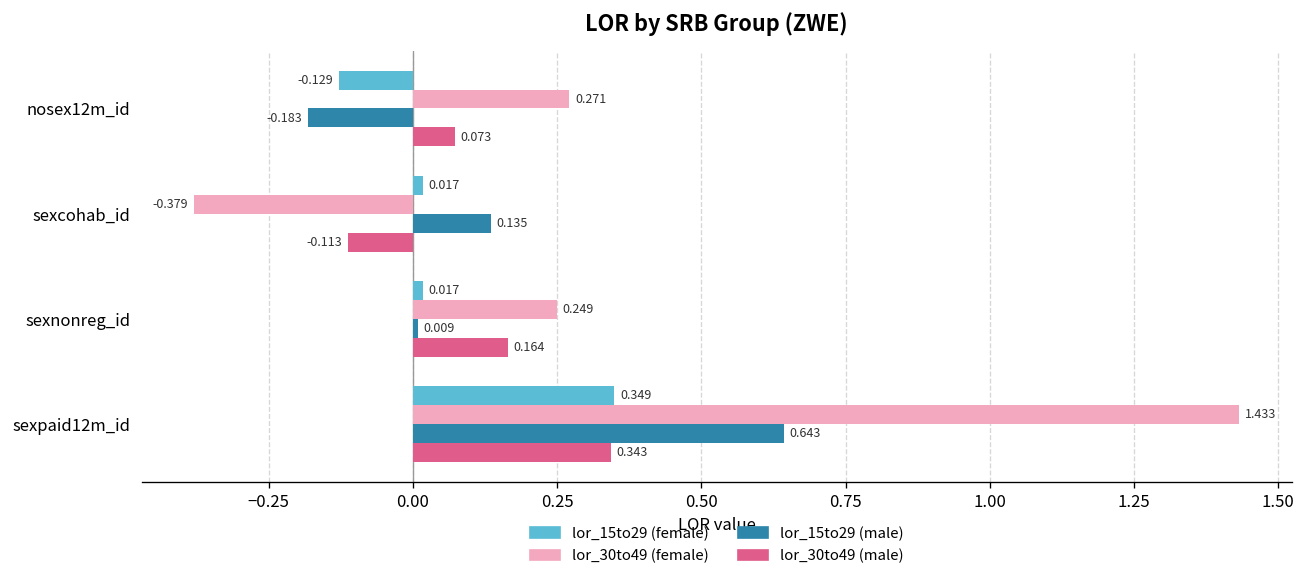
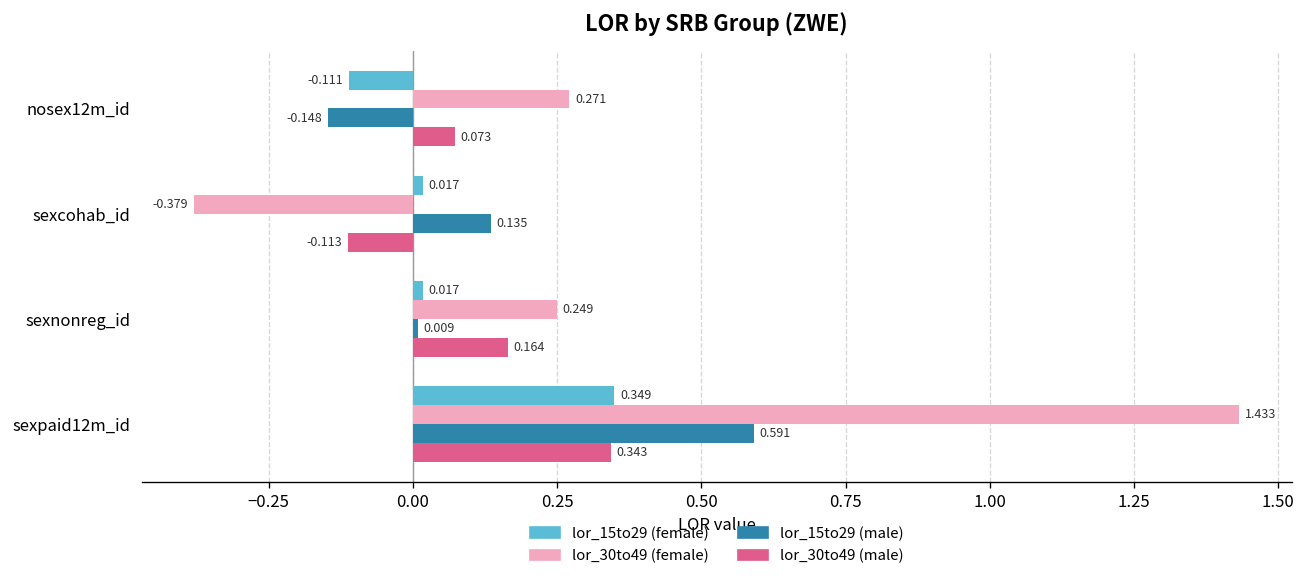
  {
    "lor_15to29 (female)": {
-     "nosex12m_id": -0.129,
+     "nosex12m_id": -0.111,
      "sexcohab_id": 0.017,
      "sexnonreg_id": 0.017,
      "sexpaid12m_id": 0.349
    },
    "lor_30to49 (female)": {
      "nosex12m_id": 0.271,
      "sexcohab_id": -0.379,
      "sexnonreg_id": 0.249,
      "sexpaid12m_id": 1.433
    },
    "lor_15to29 (male)": {
-     "nosex12m_id": -0.183,
+     "nosex12m_id": -0.148,
      "sexcohab_id": 0.135,
      "sexnonreg_id": 0.009,
-     "sexpaid12m_id": 0.643
+     "sexpaid12m_id": 0.591
    },
    "lor_30to49 (male)": {
      "nosex12m_id": 0.073,
      "sexcohab_id": -0.113,
      "sexnonreg_id": 0.164,
      "sexpaid12m_id": 0.343
    }
  }
